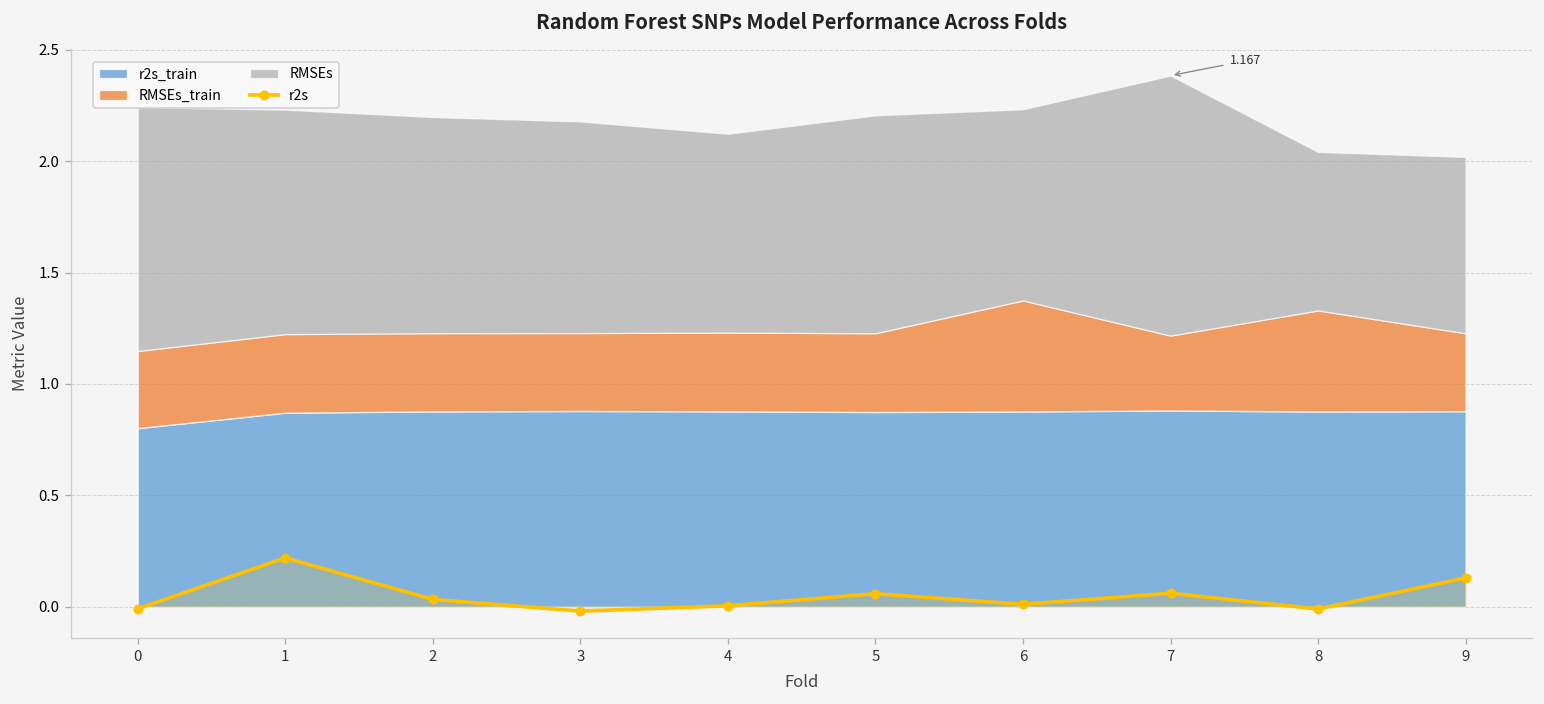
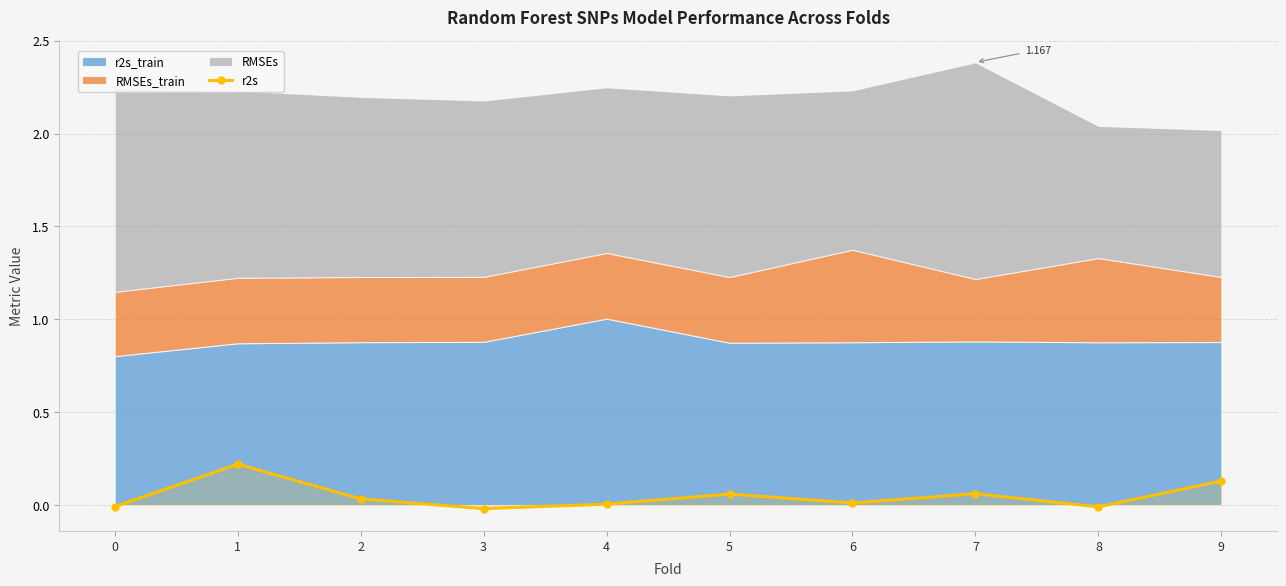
  {
    "r2s_train": {
      "0": 0.80,
      "1": 0.87,
      "2": 0.88,
      "3": 0.88,
-     "4": 0.88,
+     "4": 1.00,
      "5": 0.87,
      "6": 0.88,
      "7": 0.88,
      "8": 0.88,
      "9": 0.88
    },
    "RMSEs_train": {
      "0": 0.35,
      "1": 0.35,
      "2": 0.35,
      "3": 0.35,
      "4": 0.35,
      "5": 0.35,
      "6": 0.50,
      "7": 0.34,
      "8": 0.45,
      "9": 0.35
    },
    "RMSEs": {
      "7": 1.167
    }
  }
